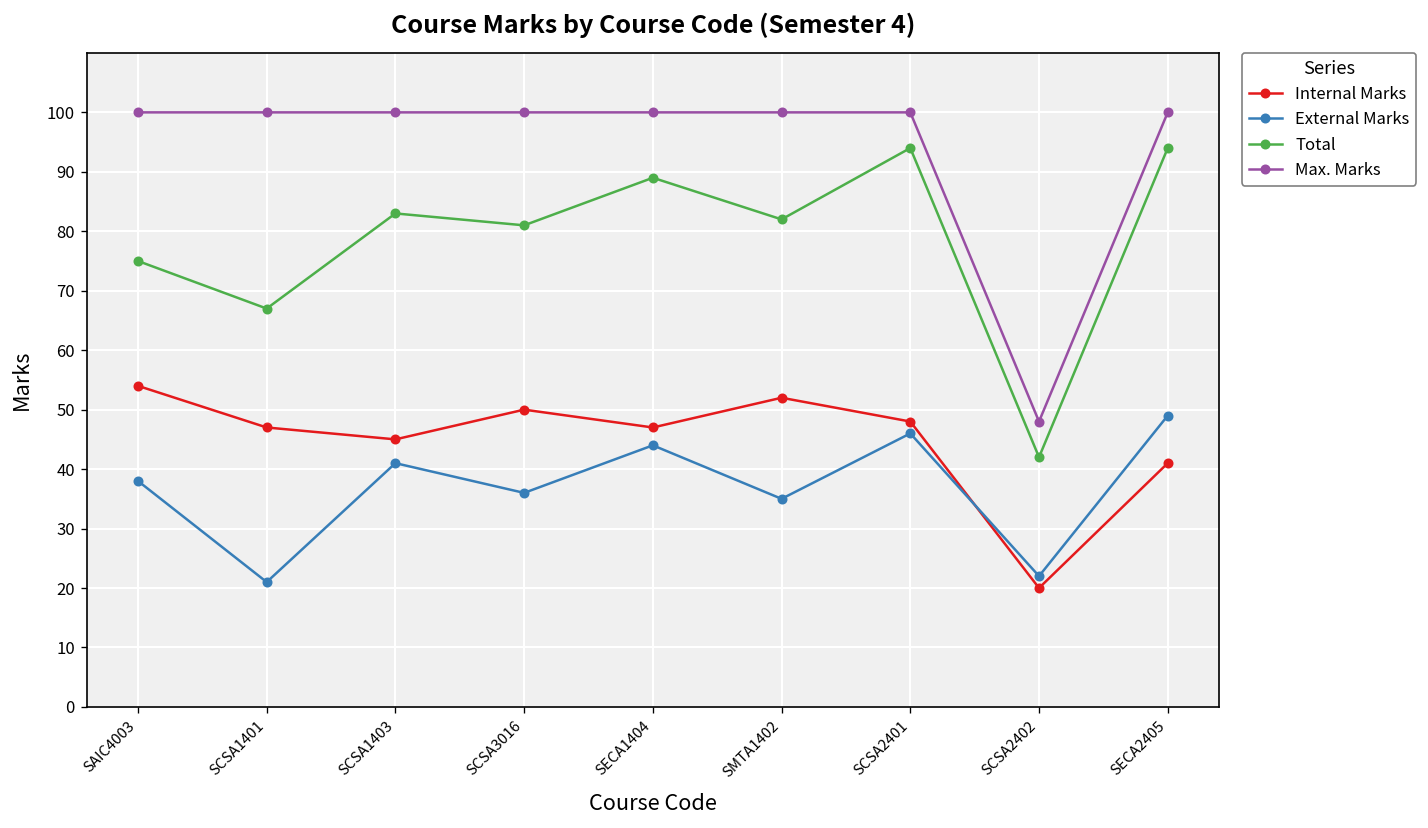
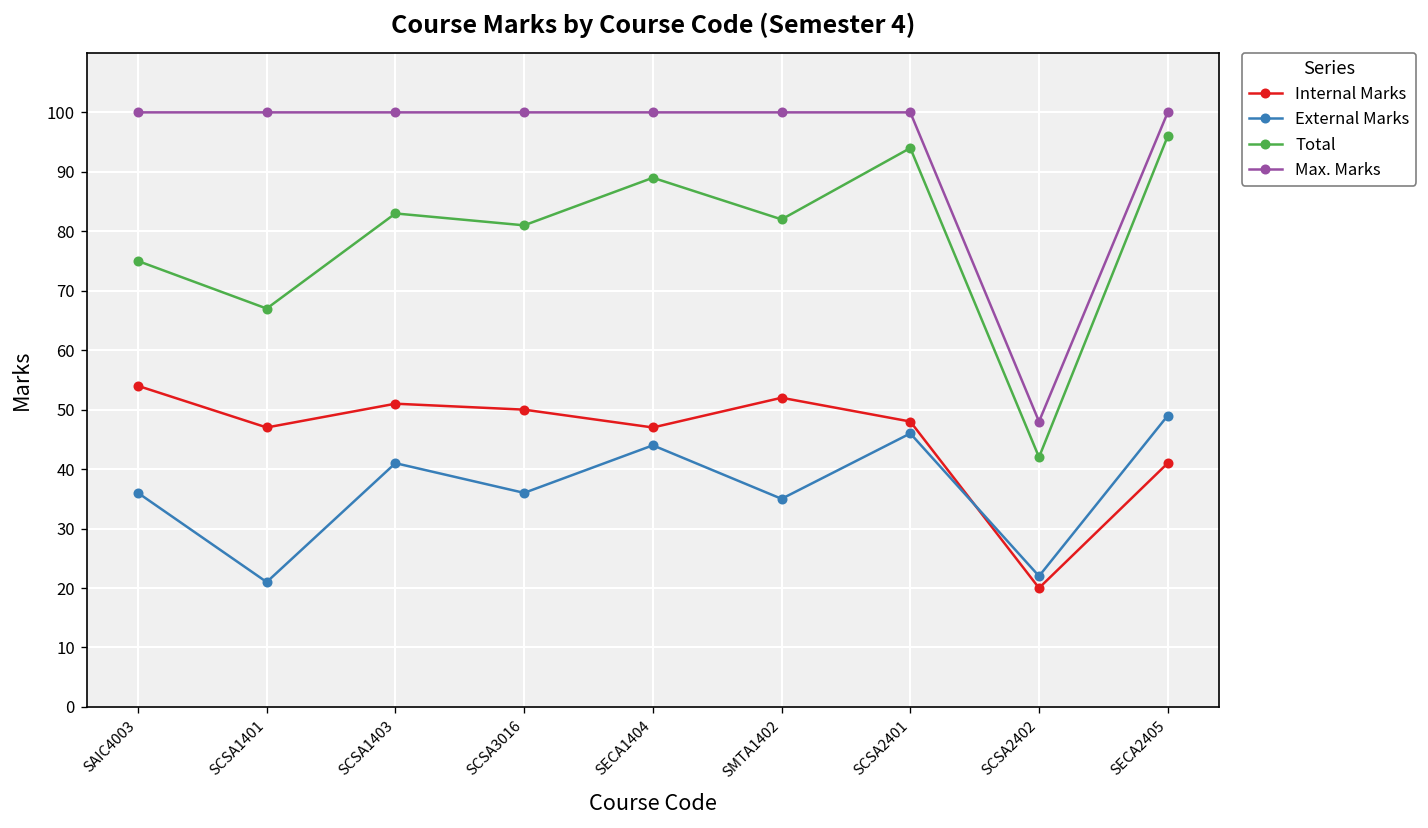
  {
    "Internal Marks": {
      "SAIC4003": 54,
      "SCSA1401": 47,
-     "SCSA1403": 45,
+     "SCSA1403": 51,
      "SCSA3016": 50,
      "SECA1404": 47,
      "SMTA1402": 52,
      "SCSA2401": 48,
      "SCSA2402": 20,
      "SECA2405": 41
    },
    "External Marks": {
-     "SAIC4003": 38,
+     "SAIC4003": 36,
      "SCSA1401": 21,
      "SCSA1403": 41,
      "SCSA3016": 36,
      "SECA1404": 44,
      "SMTA1402": 35,
      "SCSA2401": 46,
      "SCSA2402": 22,
      "SECA2405": 49
    },
    "Total": {
      "SAIC4003": 75,
      "SCSA1401": 67,
      "SCSA1403": 83,
      "SCSA3016": 81,
      "SECA1404": 89,
      "SMTA1402": 82,
      "SCSA2401": 94,
      "SCSA2402": 42,
-     "SECA2405": 94
+     "SECA2405": 96
    },
    "Max. Marks": {
      "SAIC4003": 100,
      "SCSA1401": 100,
      "SCSA1403": 100,
      "SCSA3016": 100,
      "SECA1404": 100,
      "SMTA1402": 100,
      "SCSA2401": 100,
      "SCSA2402": 48,
      "SECA2405": 100
    }
  }
